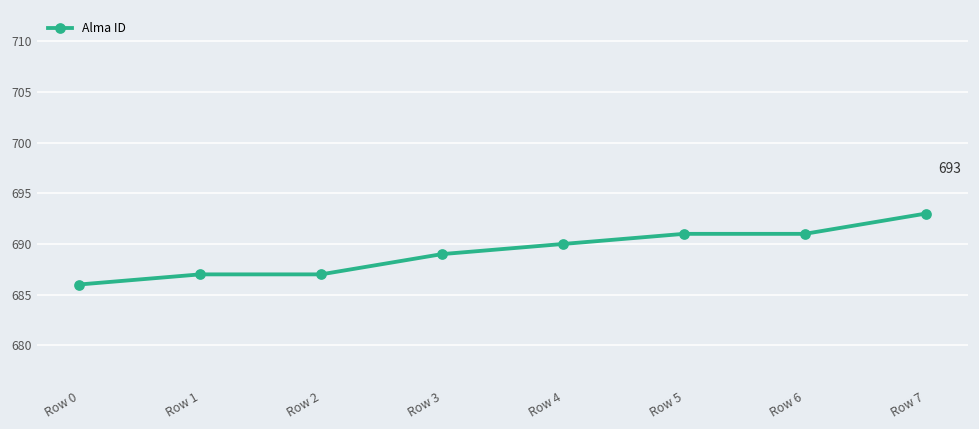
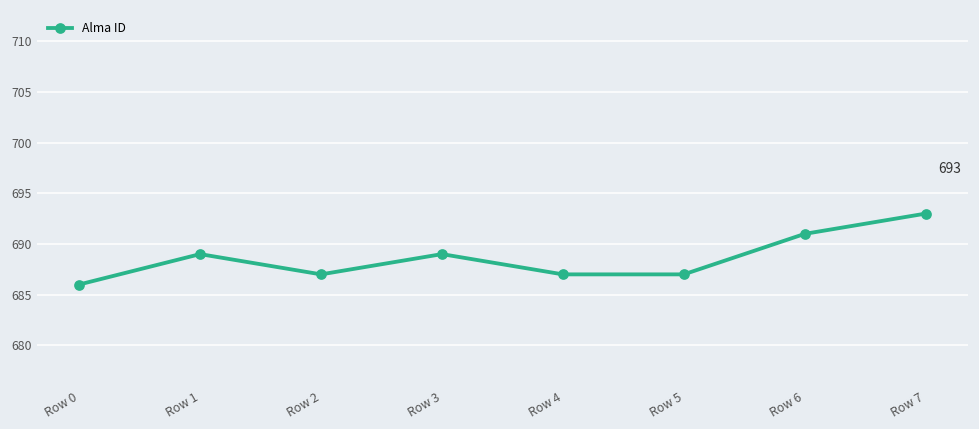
  {
    "Row 0": 686,
-   "Row 1": 687,
+   "Row 1": 689,
    "Row 2": 687,
    "Row 3": 689,
-   "Row 4": 690,
-   "Row 5": 691,
+   "Row 4": 687,
+   "Row 5": 687,
    "Row 6": 691,
    "Row 7": 693
  }
